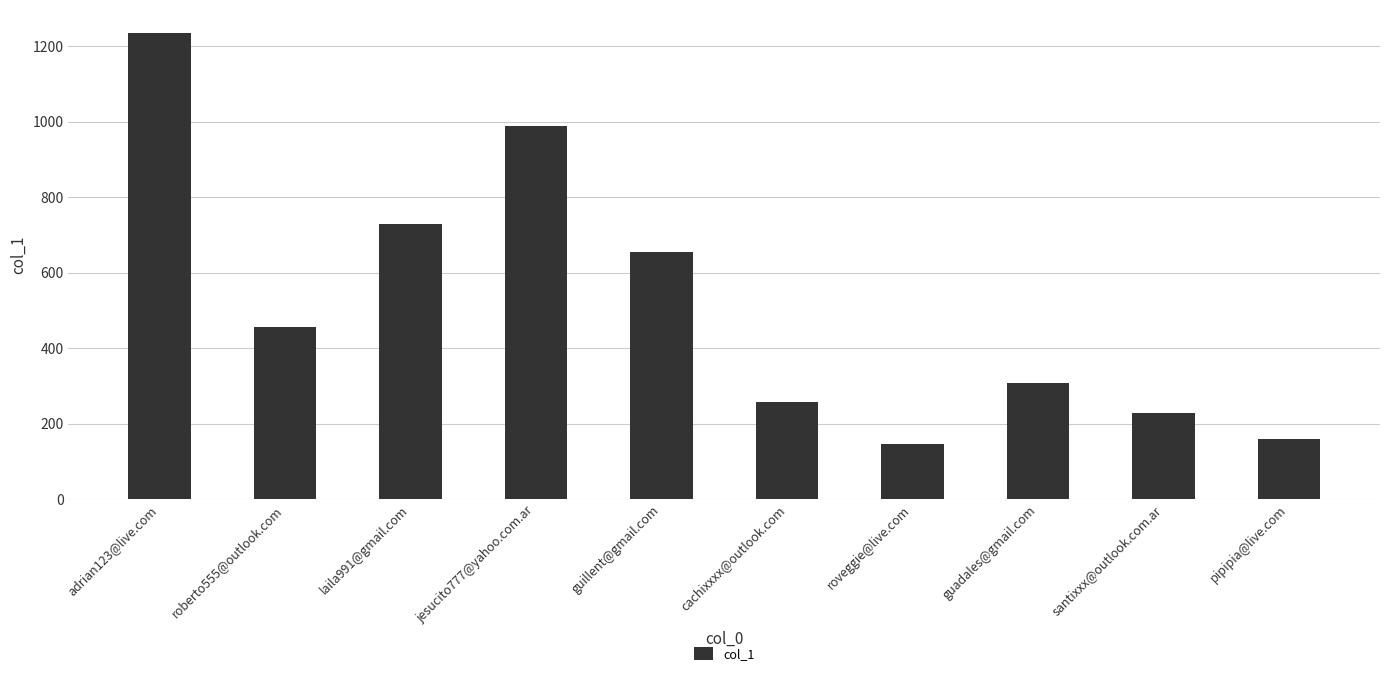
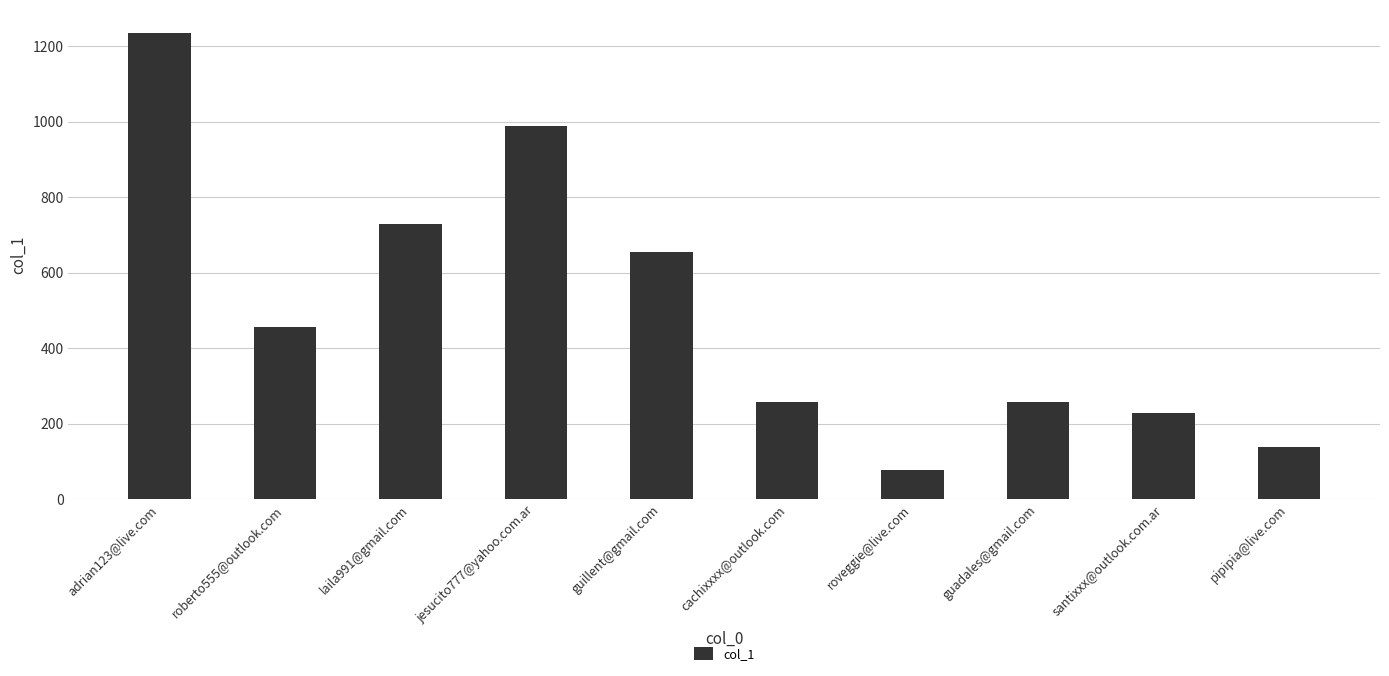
  {
    "adrian123@live.com": 1230,
    "roberto555@outlook.com": 460,
    "laila991@gmail.com": 730,
    "jesucito777@yahoo.com.ar": 990,
    "guillent@gmail.com": 650,
    "cachixxxx@outlook.com": 260,
-   "roveggie@live.com": 150,
-   "guadales@gmail.com": 310,
+   "roveggie@live.com": 80,
+   "guadales@gmail.com": 260,
    "santixxx@outlook.com.ar": 230,
-   "pipipia@live.com": 160
+   "pipipia@live.com": 140
  }
